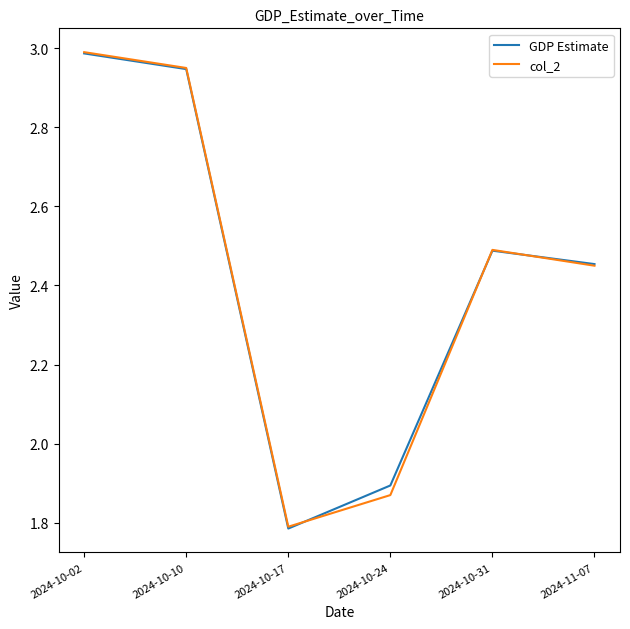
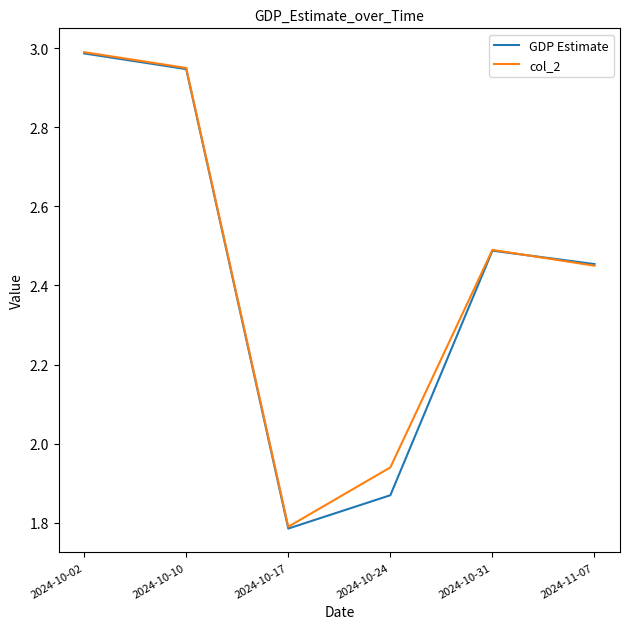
  {
    "GDP Estimate": {
-     "2024-10-24": 1.89
+     "2024-10-24": 1.87
    },
    "col_2": {
-     "2024-10-24": 1.87
+     "2024-10-24": 1.94
    }
  }
